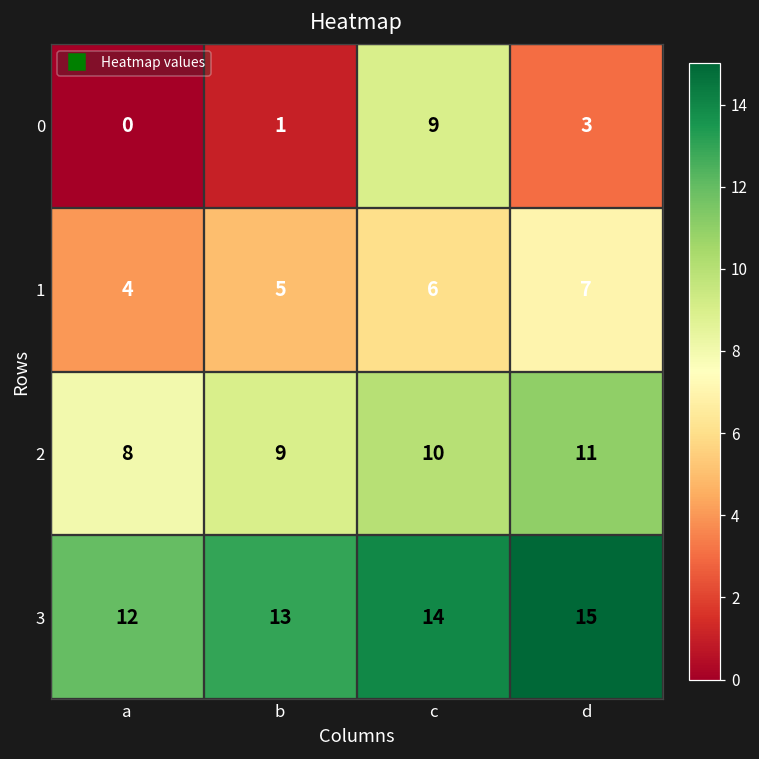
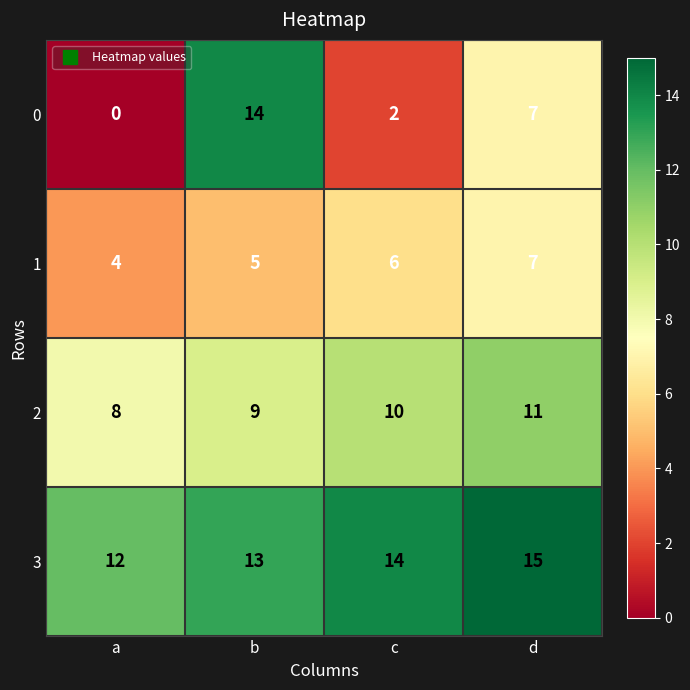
  {
    "0": {
      "a": 0,
-     "b": 1,
-     "c": 9,
-     "d": 3
+     "b": 14,
+     "c": 2,
+     "d": 7
    },
    "1": {
      "a": 4,
      "b": 5,
      "c": 6,
      "d": 7
    },
    "2": {
      "a": 8,
      "b": 9,
      "c": 10,
      "d": 11
    },
    "3": {
      "a": 12,
      "b": 13,
      "c": 14,
      "d": 15
    }
  }
